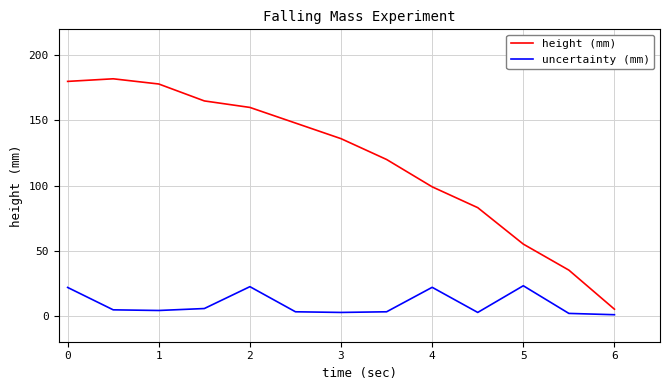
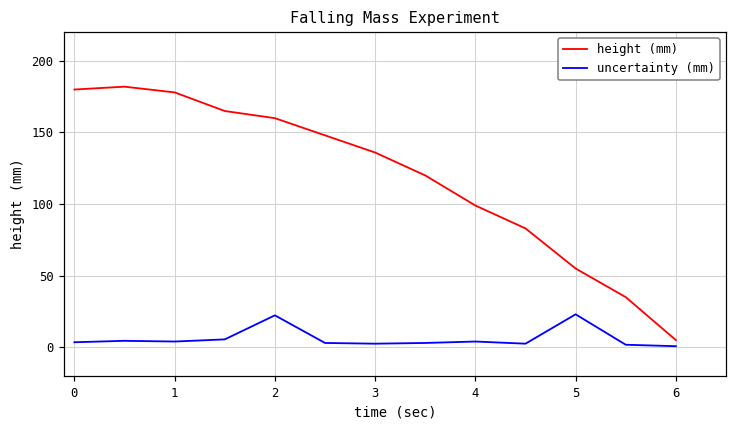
  {
    "height (mm)": {
      "0": 180,
      "1": 178,
      "2": 160,
      "3": 136,
      "4": 99,
      "5": 55,
      "6": 5
    },
    "uncertainty (mm)": {
-     "0": 22,
+     "0": 4,
      "1": 4,
      "2": 22,
      "3": 3,
-     "4": 22,
+     "4": 4,
      "5": 23,
      "6": 1
    }
  }
